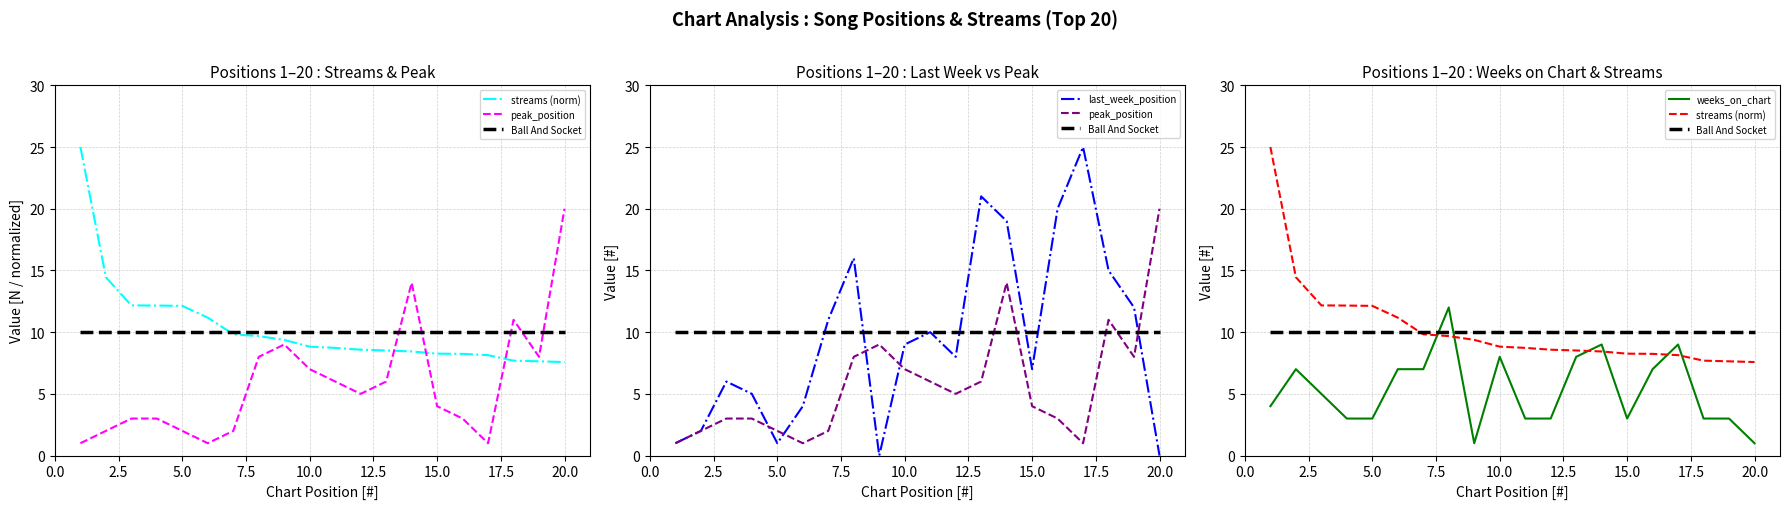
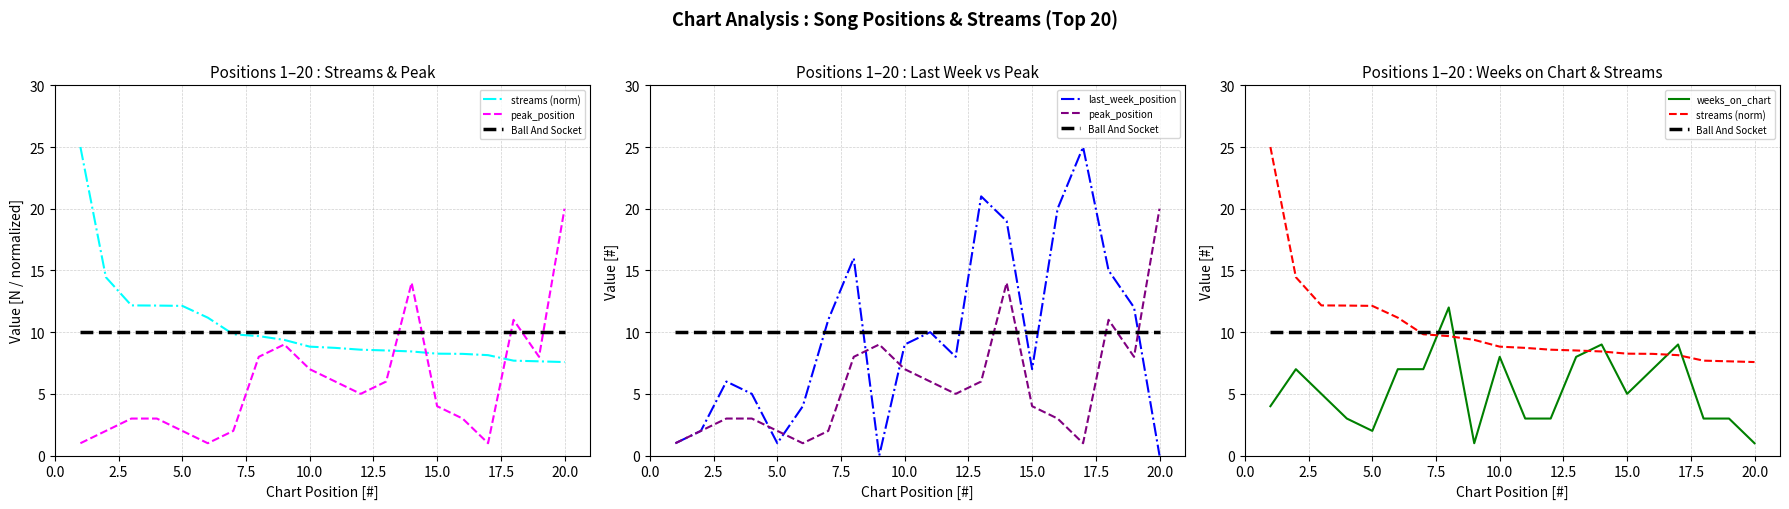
  {
    "Positions 1–20 : Streams & Peak": {
      "Ball And Socket": {
        "5.0": 10.0,
        "10.0": 10.0,
        "15.0": 10.0,
        "20.0": 10.0
      }
    },
    "Positions 1–20 : Last Week vs Peak": {
      "last_week_position": {
        "5.0": 1.0,
        "10.0": 9.0,
        "15.0": 7.0,
        "20.0": 0.0
      },
      "peak_position": {
        "5.0": 2.0,
        "10.0": 7.0,
        "15.0": 4.0,
        "20.0": 20.0
      },
      "Ball And Socket": {
        "5.0": 10.0,
        "10.0": 10.0,
        "15.0": 10.0,
        "20.0": 10.0
      }
    },
    "Positions 1–20 : Weeks on Chart & Streams": {
      "weeks_on_chart": {
-       "5.0": 3,
+       "5.0": 2,
        "10.0": 8,
-       "15.0": 3,
+       "15.0": 5,
        "20.0": 1
      },
      "streams (norm)": {
        "5.0": 12,
        "10.0": 9,
        "15.0": 8.3,
        "20.0": 7.6
      },
      "Ball And Socket": {
        "5.0": 10,
        "10.0": 10,
        "15.0": 10,
        "20.0": 10
      }
    }
  }
